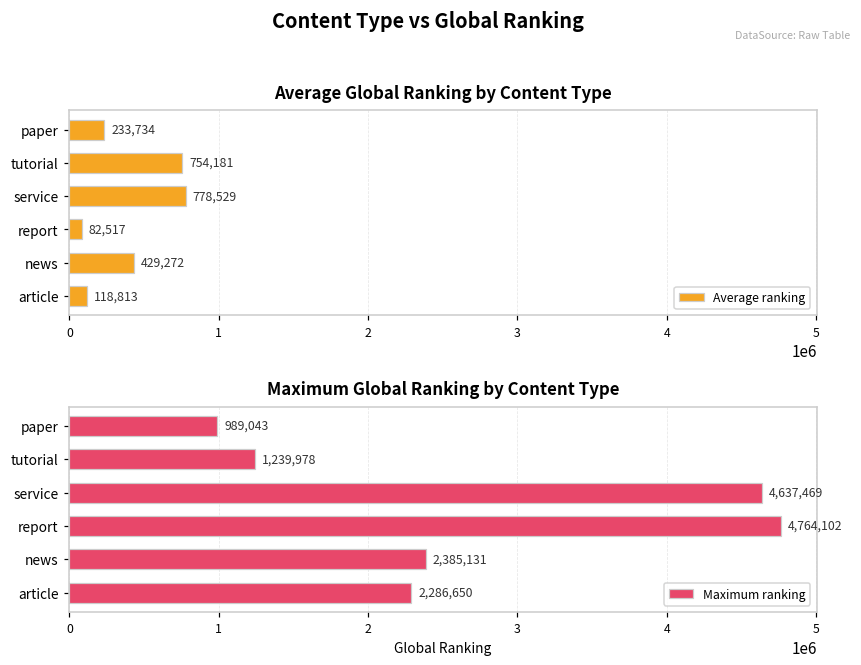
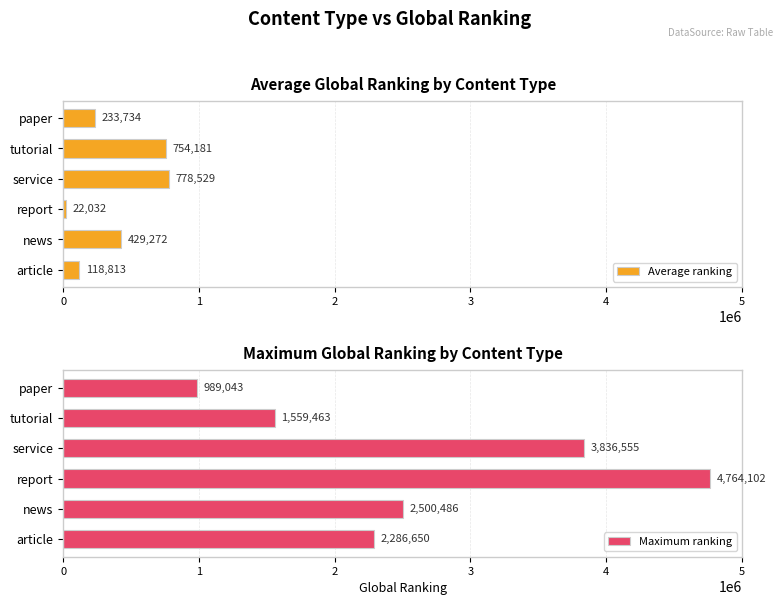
  {
    "Average Global Ranking by Content Type": {
      "paper": "233,734",
      "tutorial": "754,181",
      "service": "778,529",
-     "report": "82,517",
+     "report": "22,032",
      "news": "429,272",
      "article": "118,813"
    },
    "Maximum Global Ranking by Content Type": {
      "paper": "989,043",
-     "tutorial": "1,239,978",
-     "service": "4,637,469",
+     "tutorial": "1,559,463",
+     "service": "3,836,555",
      "report": "4,764,102",
-     "news": "2,385,131",
+     "news": "2,500,486",
      "article": "2,286,650"
    }
  }
